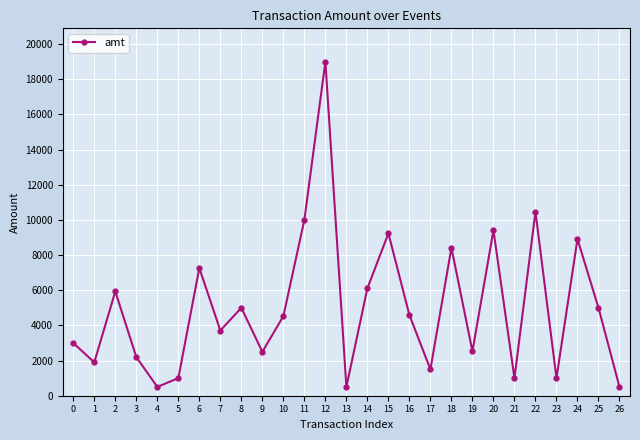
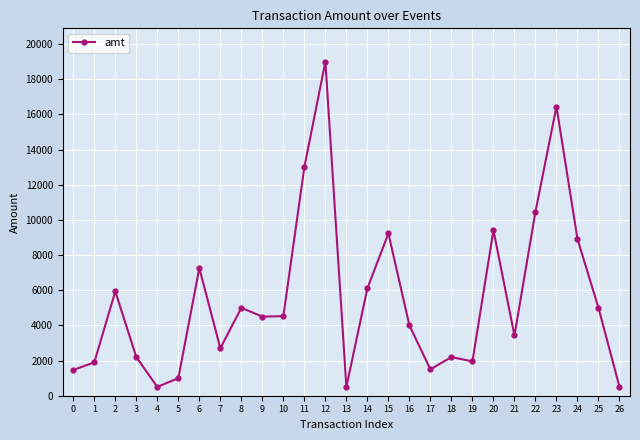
  {
-   "0": 3000,
+   "0": 1500,
    "1": 1900,
    "2": 5900,
    "3": 2200,
    "4": 500,
    "5": 1000,
    "6": 7300,
-   "7": 3700,
+   "7": 2700,
    "8": 5000,
-   "9": 2500,
+   "9": 4500,
    "10": 4500,
-   "11": 10000,
+   "11": 13000,
    "12": 19000,
    "13": 500,
    "14": 6100,
    "15": 9200,
-   "16": 4600,
+   "16": 4000,
    "17": 1500,
-   "18": 8400,
-   "19": 2500,
+   "18": 2200,
+   "19": 2000,
    "20": 9400,
-   "21": 1000,
+   "21": 3400,
    "22": 10500,
-   "23": 1000,
+   "23": 16400,
    "24": 8900,
    "25": 5000,
    "26": 500
  }
